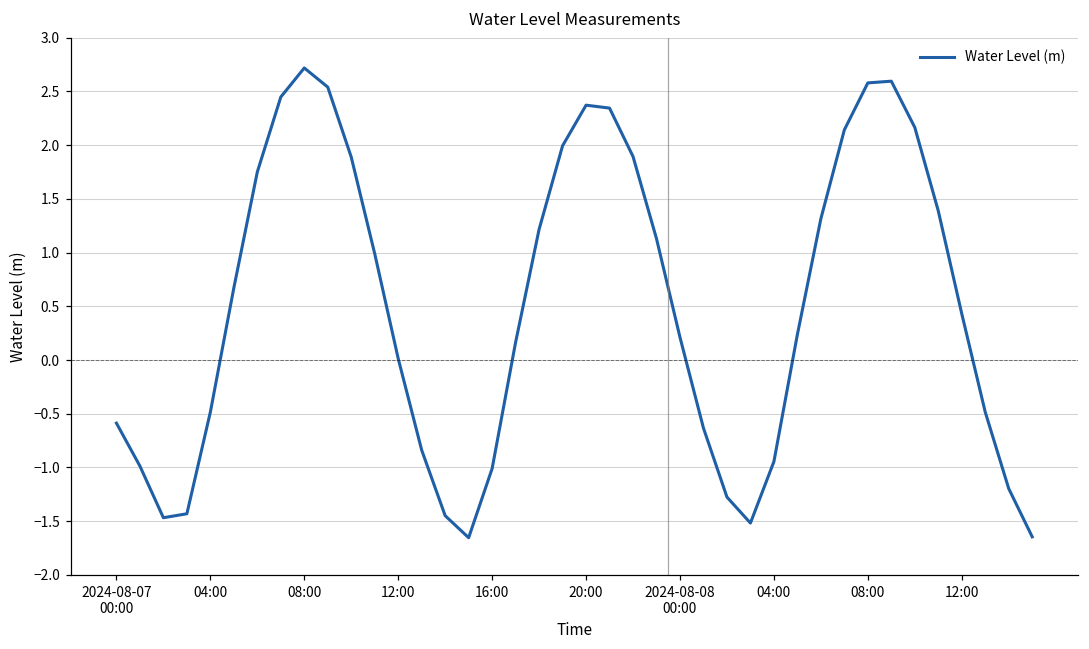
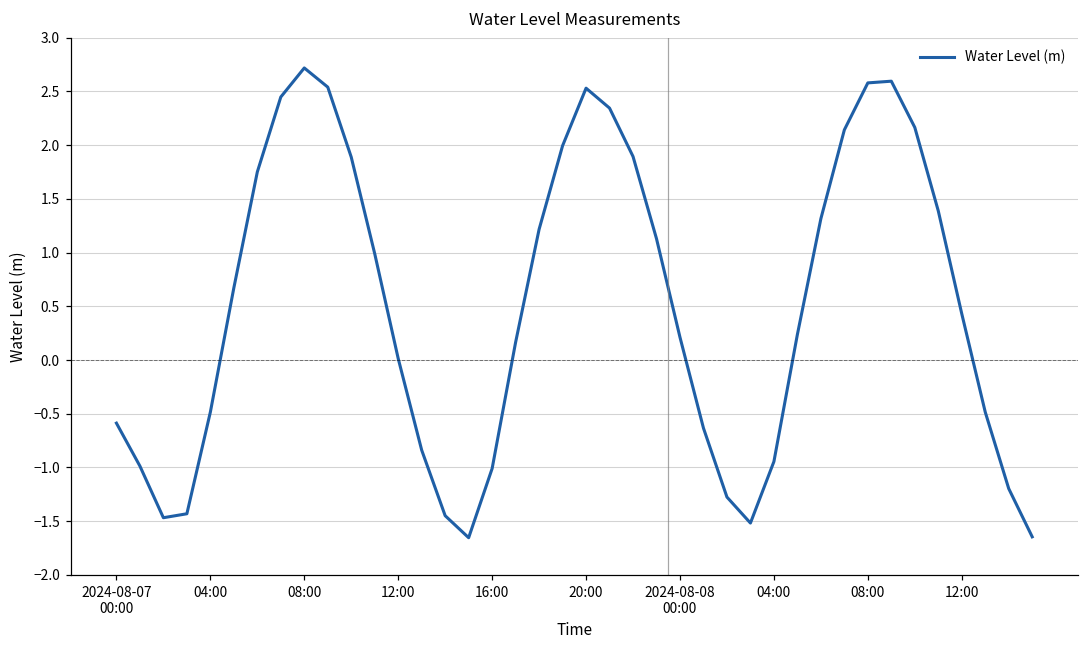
  {
    "2024-08-07 00:00": -0.6,
    "16:00": -1.0,
-   "20:00": 2.4,
+   "20:00": 2.5,
    "2024-08-08 00:00": 0.2
  }
